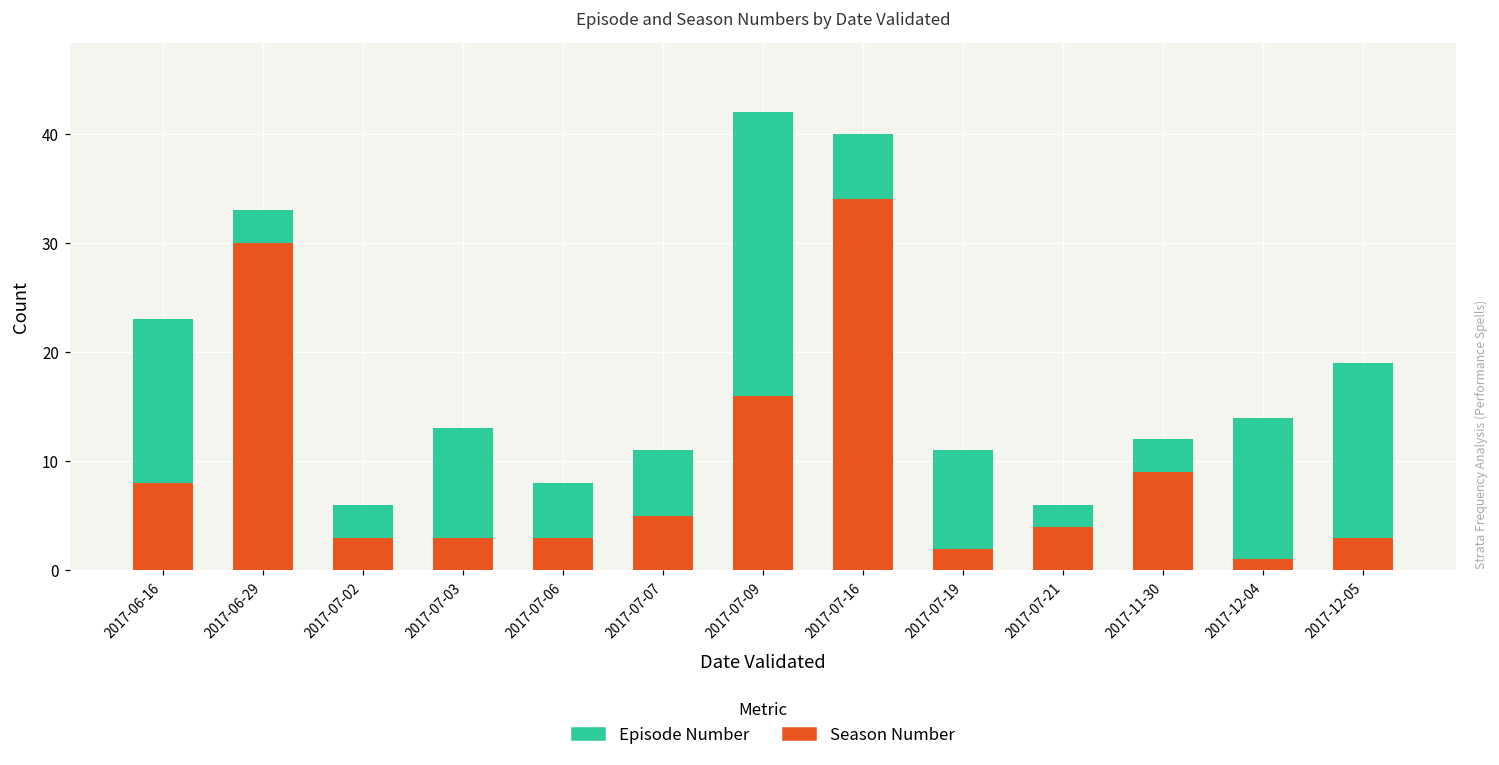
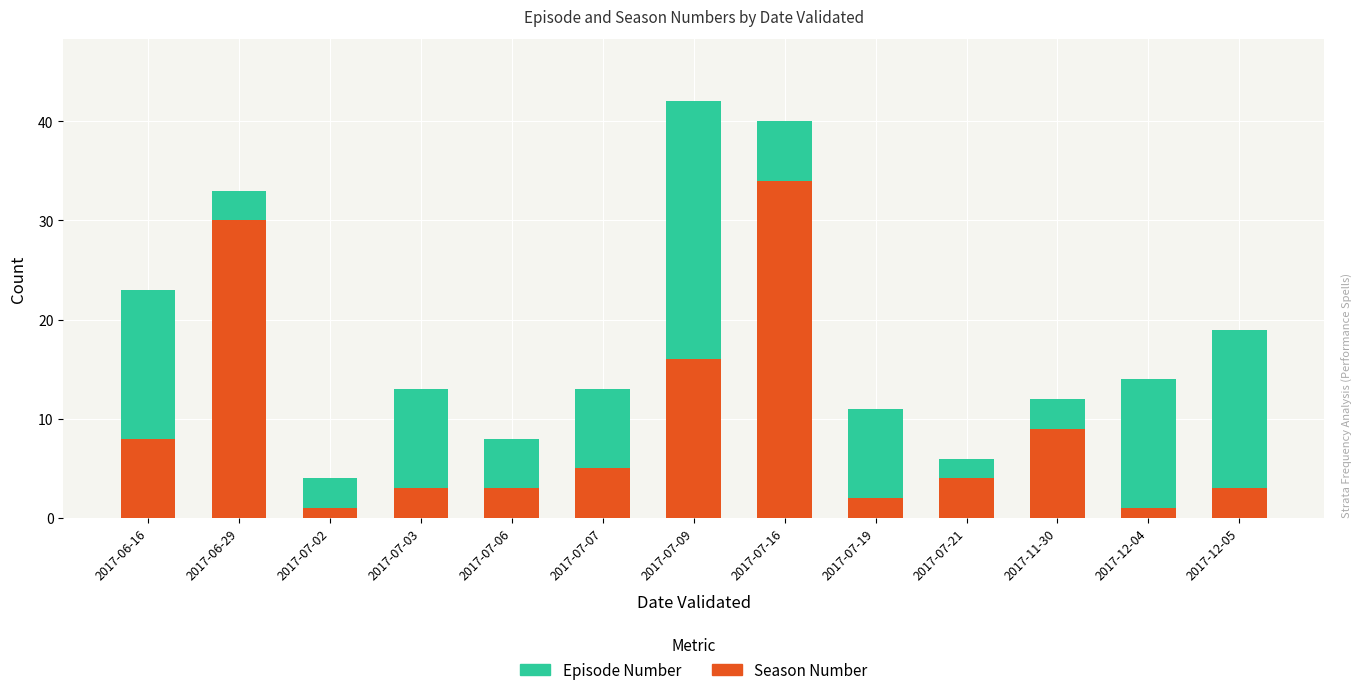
  {
    "Season Number": {
      "2017-06-16": 8,
      "2017-06-29": 30,
-     "2017-07-02": 3,
+     "2017-07-02": 1,
      "2017-07-03": 3,
      "2017-07-06": 3,
      "2017-07-07": 5,
      "2017-07-09": 16,
      "2017-07-16": 34,
      "2017-07-19": 2,
      "2017-07-21": 4,
      "2017-11-30": 9,
      "2017-12-04": 1,
      "2017-12-05": 3
    },
    "Episode Number": {
      "2017-06-16": 15,
      "2017-06-29": 3,
      "2017-07-02": 3,
      "2017-07-03": 10,
      "2017-07-06": 5,
-     "2017-07-07": 6,
+     "2017-07-07": 8,
      "2017-07-09": 26,
      "2017-07-16": 6,
      "2017-07-19": 9,
      "2017-07-21": 2,
      "2017-11-30": 3,
      "2017-12-04": 13,
      "2017-12-05": 16
    }
  }
